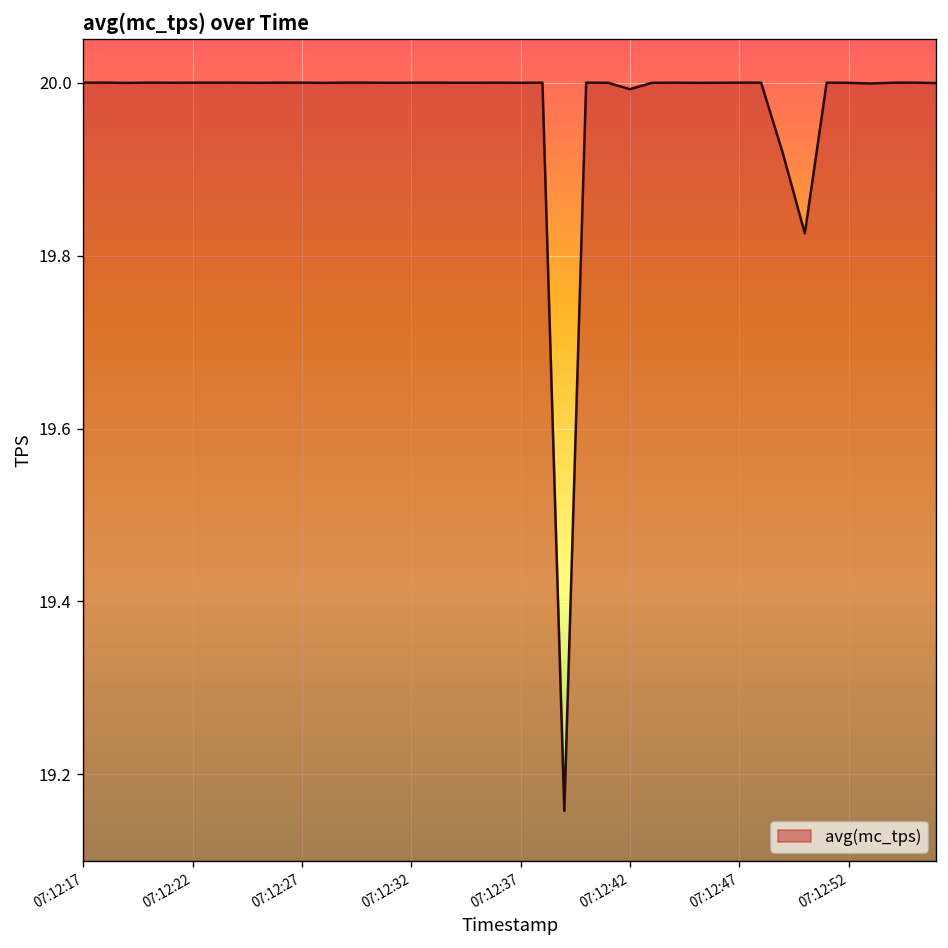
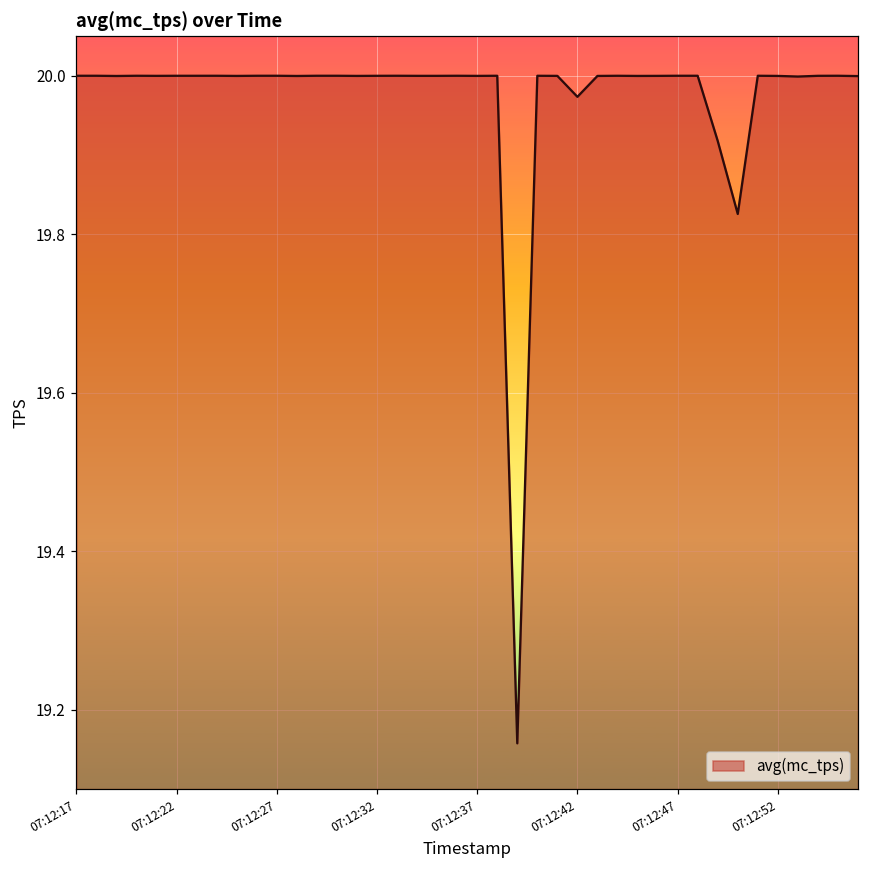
  {
    "07:12:17": 20.00,
    "07:12:22": 20.00,
    "07:12:27": 20.00,
    "07:12:32": 20.00,
    "07:12:37": 20.00,
-   "07:12:42": 19.99,
+   "07:12:42": 19.97,
    "07:12:47": 20.00,
    "07:12:52": 20.00
  }
